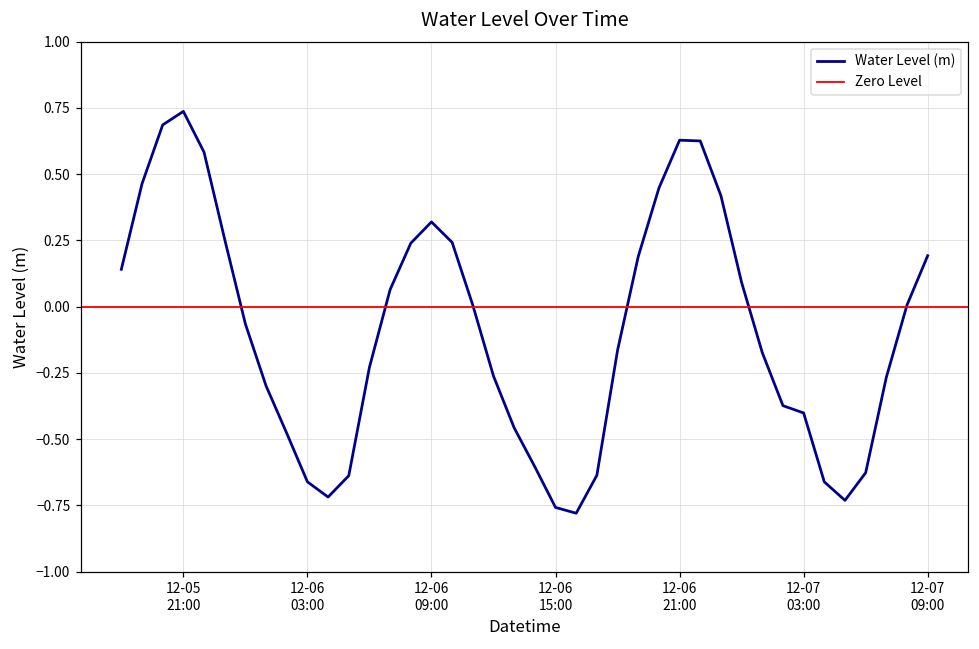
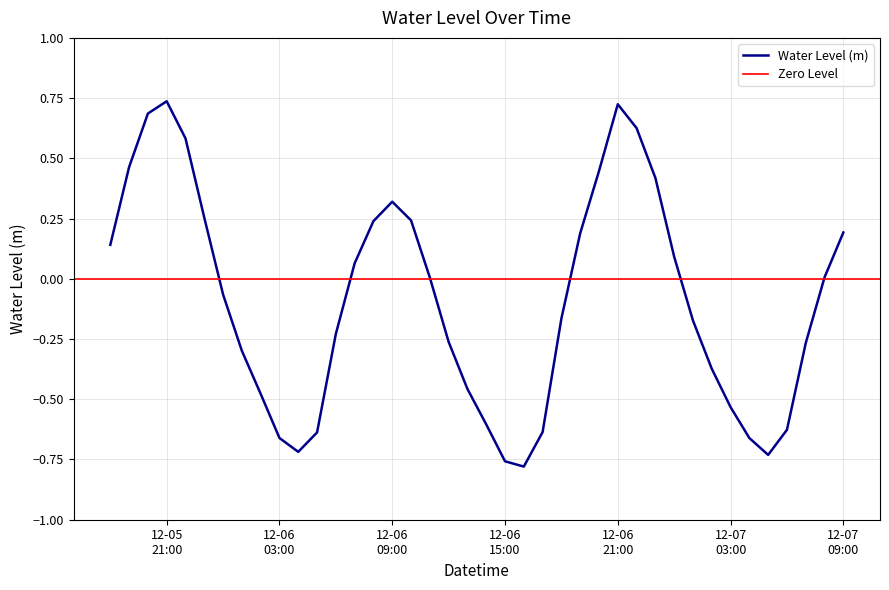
  {
    "12-05 21:00": 0.74,
    "12-06 03:00": -0.66,
    "12-06 09:00": 0.32,
    "12-06 15:00": -0.76,
-   "12-06 21:00": 0.63,
-   "12-07 03:00": -0.40,
+   "12-06 21:00": 0.72,
+   "12-07 03:00": -0.53,
    "12-07 09:00": 0.19
  }
